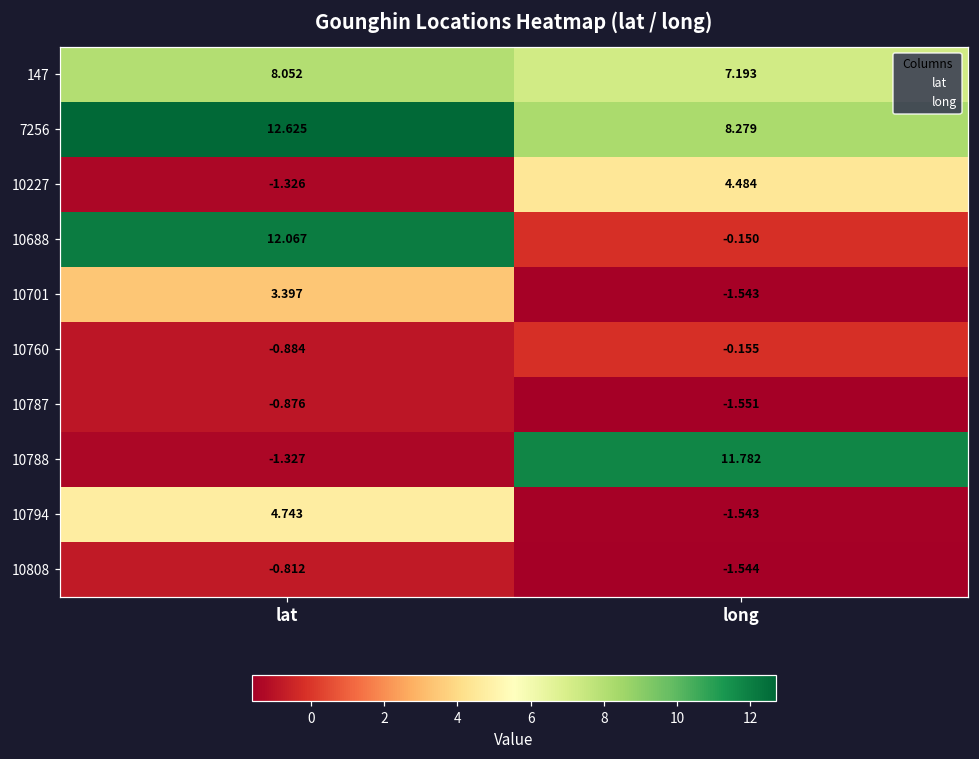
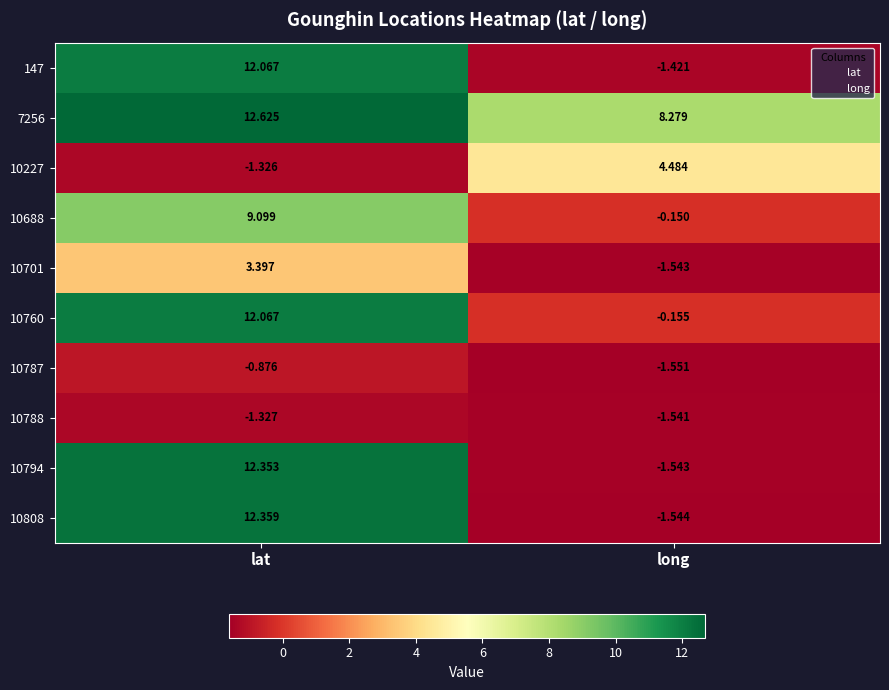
  {
    "147": {
-     "lat": 8.052,
-     "long": 7.193
+     "lat": 12.067,
+     "long": -1.421
    },
    "7256": {
      "lat": 12.625,
      "long": 8.279
    },
    "10227": {
      "lat": -1.326,
      "long": 4.484
    },
    "10688": {
-     "lat": 12.067,
+     "lat": 9.099,
      "long": -0.150
    },
    "10701": {
      "lat": 3.397,
      "long": -1.543
    },
    "10760": {
-     "lat": -0.884,
+     "lat": 12.067,
      "long": -0.155
    },
    "10787": {
      "lat": -0.876,
      "long": -1.551
    },
    "10788": {
      "lat": -1.327,
-     "long": 11.782
+     "long": -1.541
    },
    "10794": {
-     "lat": 4.743,
+     "lat": 12.353,
      "long": -1.543
    },
    "10808": {
-     "lat": -0.812,
+     "lat": 12.359,
      "long": -1.544
    }
  }
